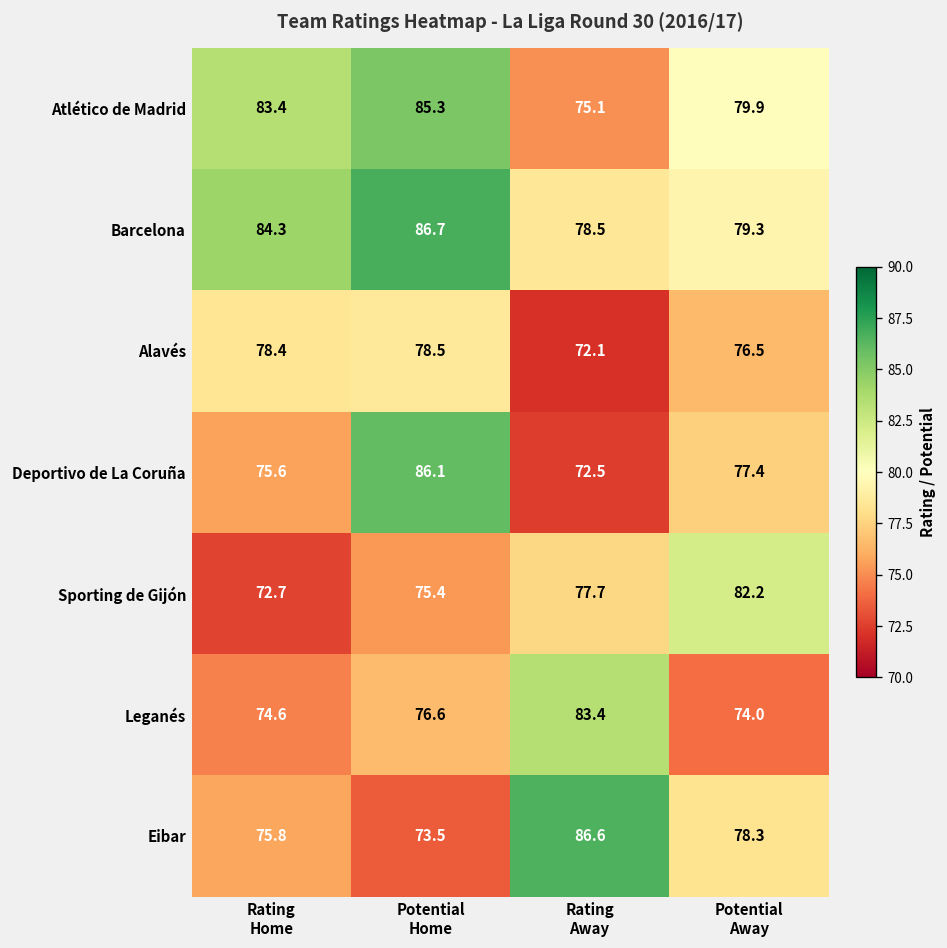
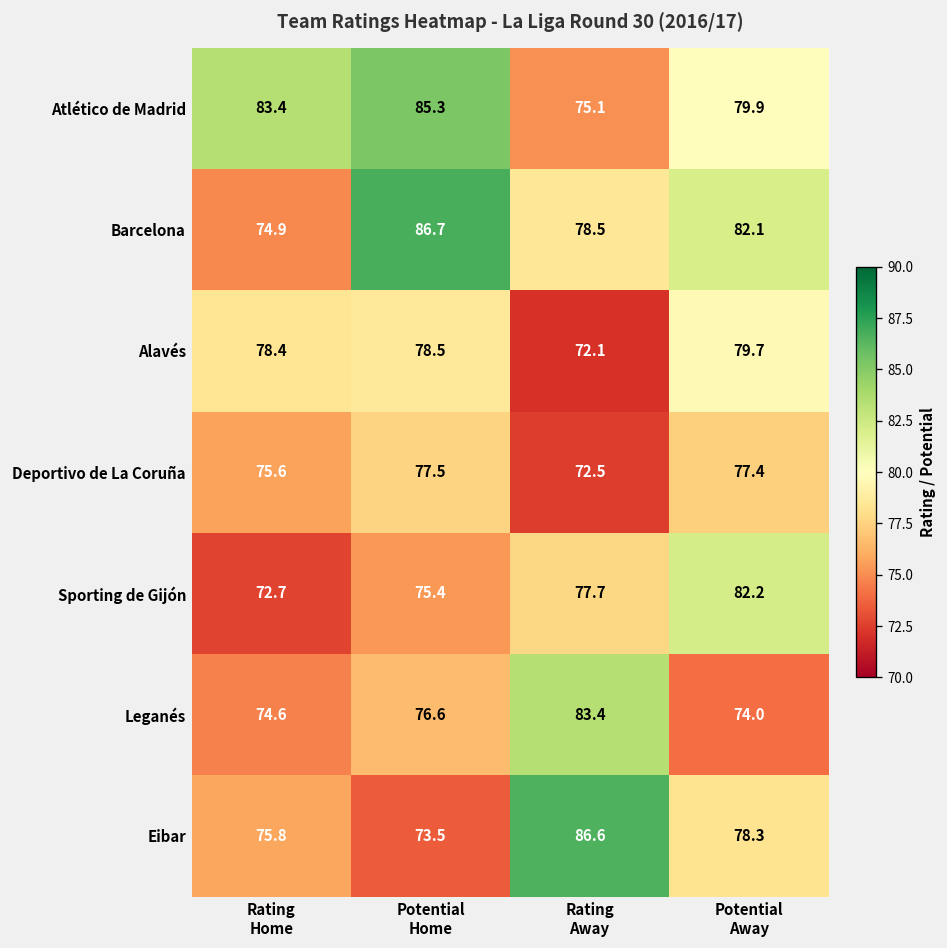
  {
    "Atlético de Madrid": {
      "Rating Home": 83.4,
      "Potential Home": 85.3,
      "Rating Away": 75.1,
      "Potential Away": 79.9
    },
    "Barcelona": {
-     "Rating Home": 84.3,
+     "Rating Home": 74.9,
      "Potential Home": 86.7,
      "Rating Away": 78.5,
-     "Potential Away": 79.3
+     "Potential Away": 82.1
    },
    "Alavés": {
      "Rating Home": 78.4,
      "Potential Home": 78.5,
      "Rating Away": 72.1,
-     "Potential Away": 76.5
+     "Potential Away": 79.7
    },
    "Deportivo de La Coruña": {
      "Rating Home": 75.6,
-     "Potential Home": 86.1,
+     "Potential Home": 77.5,
      "Rating Away": 72.5,
      "Potential Away": 77.4
    },
    "Sporting de Gijón": {
      "Rating Home": 72.7,
      "Potential Home": 75.4,
      "Rating Away": 77.7,
      "Potential Away": 82.2
    },
    "Leganés": {
      "Rating Home": 74.6,
      "Potential Home": 76.6,
      "Rating Away": 83.4,
      "Potential Away": 74.0
    },
    "Eibar": {
      "Rating Home": 75.8,
      "Potential Home": 73.5,
      "Rating Away": 86.6,
      "Potential Away": 78.3
    }
  }
